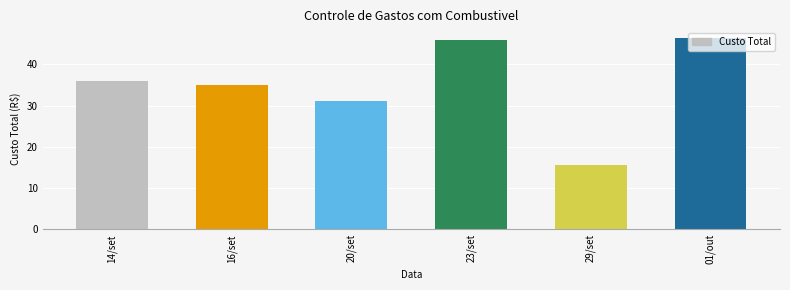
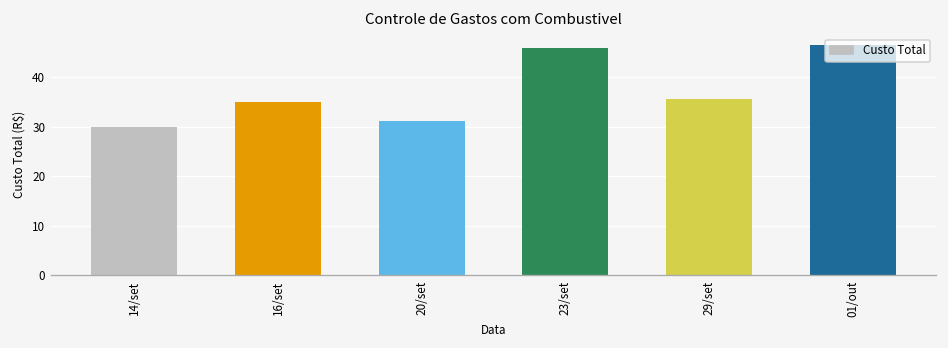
  {
-   "14/set": 36,
+   "14/set": 30,
    "16/set": 35,
    "20/set": 31,
    "23/set": 46,
-   "29/set": 16
+   "29/set": 36
  }
